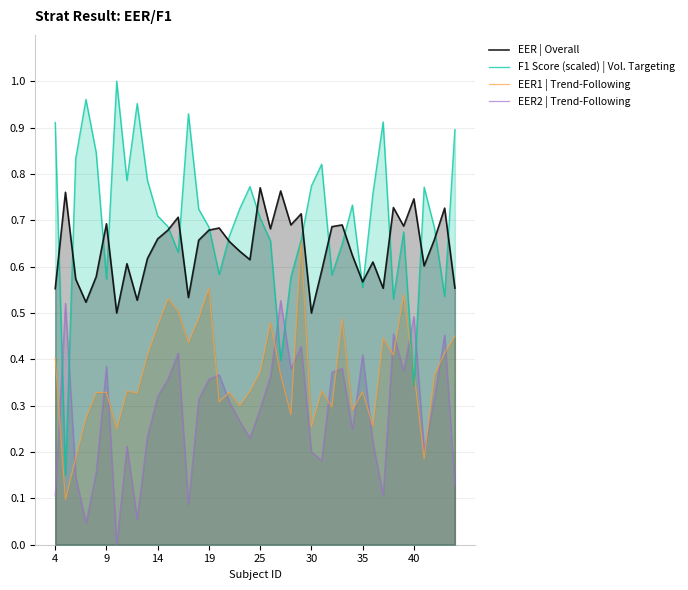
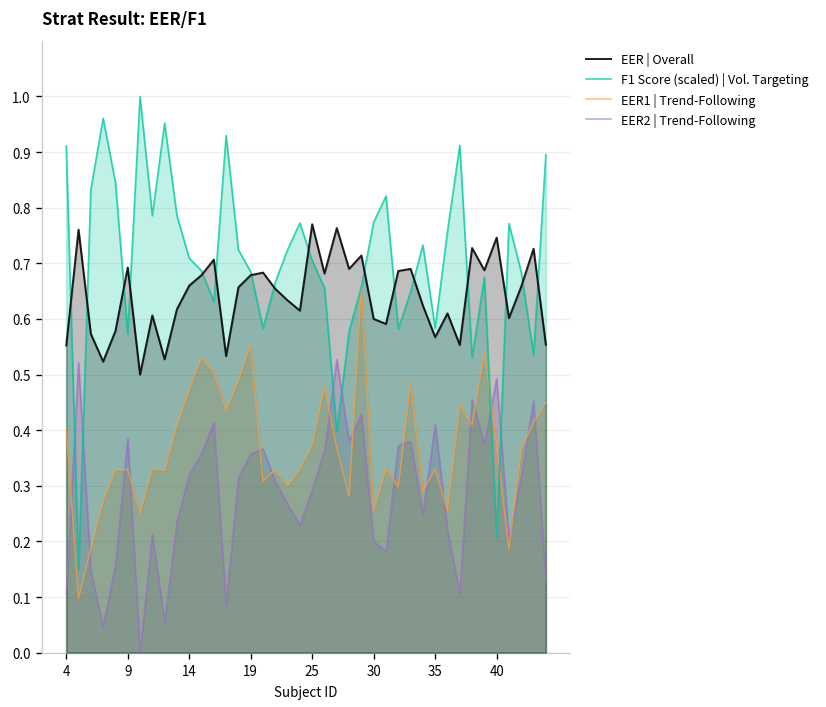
  {
    "EER | Overall": {
      "25": 0.77,
-     "30": 0.5,
+     "30": 0.6,
      "35": 0.57,
      "40": 0.75
    },
    "F1 Score (scaled) | Vol. Targeting": {
      "25": 0.70,
      "30": 0.77,
-     "35": 0.56,
-     "40": 0.34
+     "35": 0.58,
+     "40": 0.21
    },
    "EER1 | Trend-Following": {
      "25": 0.37,
      "30": 0.25,
      "35": 0.33,
      "40": 0.37
    },
    "EER2 | Trend-Following": {
      "25": 0.29,
      "30": 0.20,
      "35": 0.41,
      "40": 0.49
    }
  }
